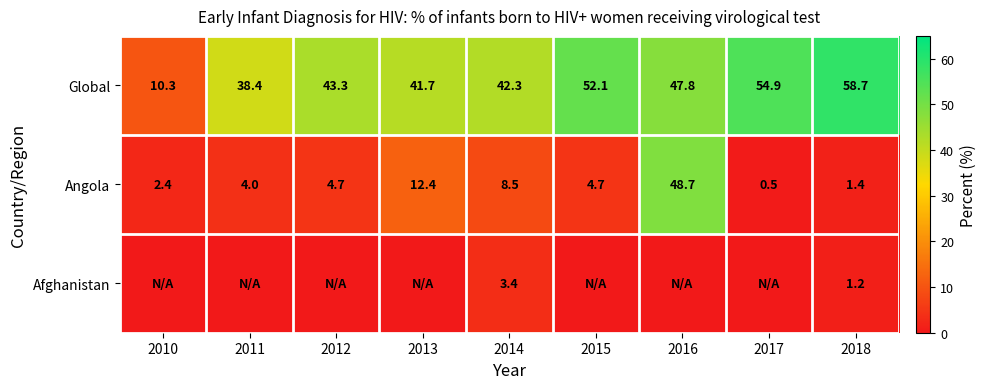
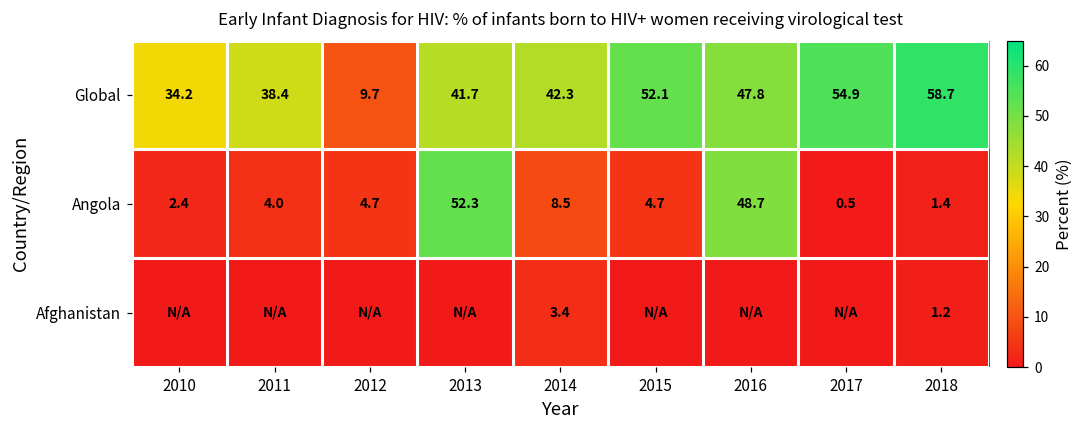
  {
    "Global": {
-     "2010": 10.3,
+     "2010": 34.2,
      "2011": 38.4,
-     "2012": 43.3,
+     "2012": 9.7,
      "2013": 41.7,
      "2014": 42.3,
      "2015": 52.1,
      "2016": 47.8,
      "2017": 54.9,
      "2018": 58.7
    },
    "Angola": {
      "2010": 2.4,
      "2011": 4.0,
      "2012": 4.7,
-     "2013": 12.4,
+     "2013": 52.3,
      "2014": 8.5,
      "2015": 4.7,
      "2016": 48.7,
      "2017": 0.5,
      "2018": 1.4
    },
    "Afghanistan": {
      "2014": 3.4,
      "2018": 1.2
    }
  }
